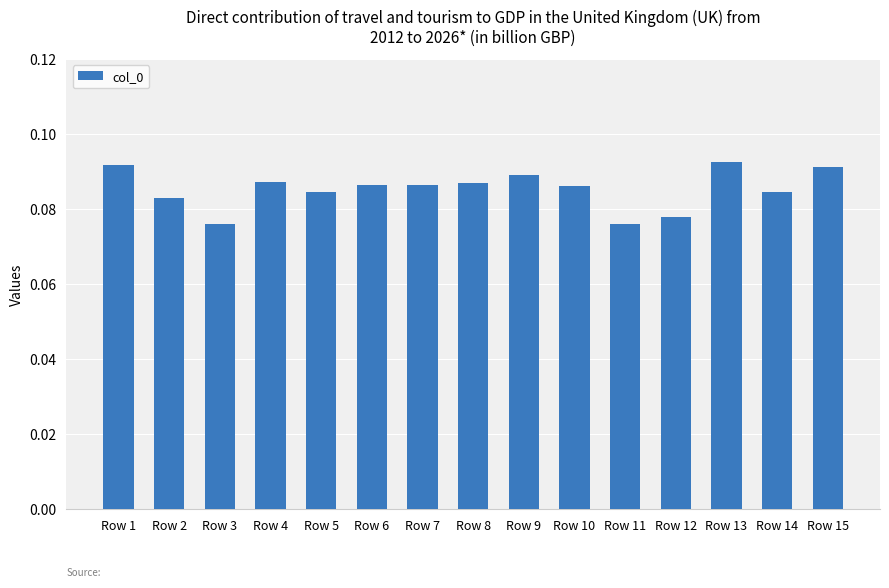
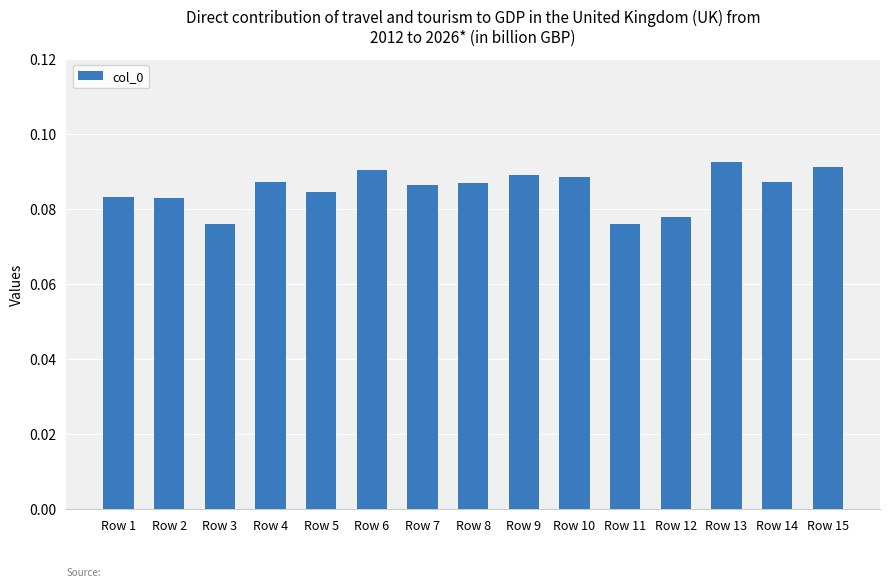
  {
-   "Row 1": 0.092,
+   "Row 1": 0.083,
    "Row 2": 0.083,
    "Row 3": 0.076,
    "Row 4": 0.087,
    "Row 5": 0.084,
-   "Row 6": 0.086,
+   "Row 6": 0.090,
    "Row 7": 0.087,
    "Row 8": 0.087,
    "Row 9": 0.089,
-   "Row 10": 0.086,
+   "Row 10": 0.089,
    "Row 11": 0.076,
    "Row 12": 0.078,
    "Row 13": 0.093,
-   "Row 14": 0.085,
+   "Row 14": 0.087,
    "Row 15": 0.091
  }
